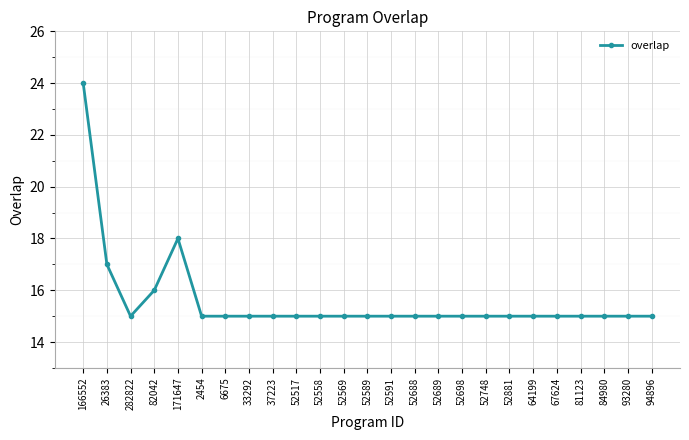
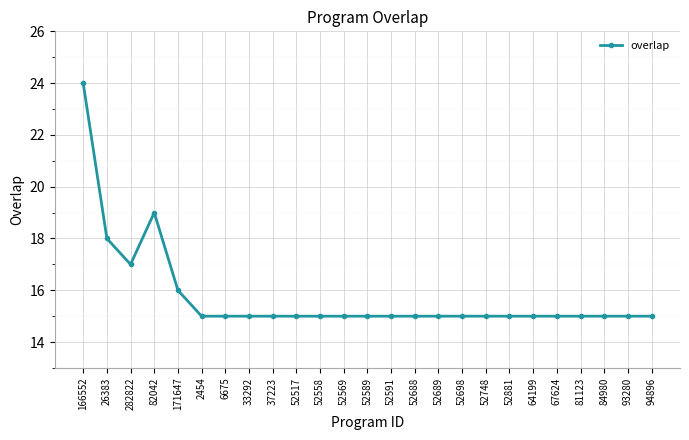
  {
    "166552": 24,
-   "26383": 17,
-   "282822": 15,
-   "82042": 16,
-   "171647": 18,
+   "26383": 18,
+   "282822": 17,
+   "82042": 19,
+   "171647": 16,
    "2454": 15,
    "6675": 15,
    "33292": 15,
    "37223": 15,
    "52517": 15,
    "52558": 15,
    "52569": 15,
    "52589": 15,
    "52591": 15,
    "52688": 15,
    "52689": 15,
    "52698": 15,
    "52748": 15,
    "52881": 15,
    "64199": 15,
    "67624": 15,
    "81123": 15,
    "84980": 15,
    "93280": 15,
    "94896": 15
  }
